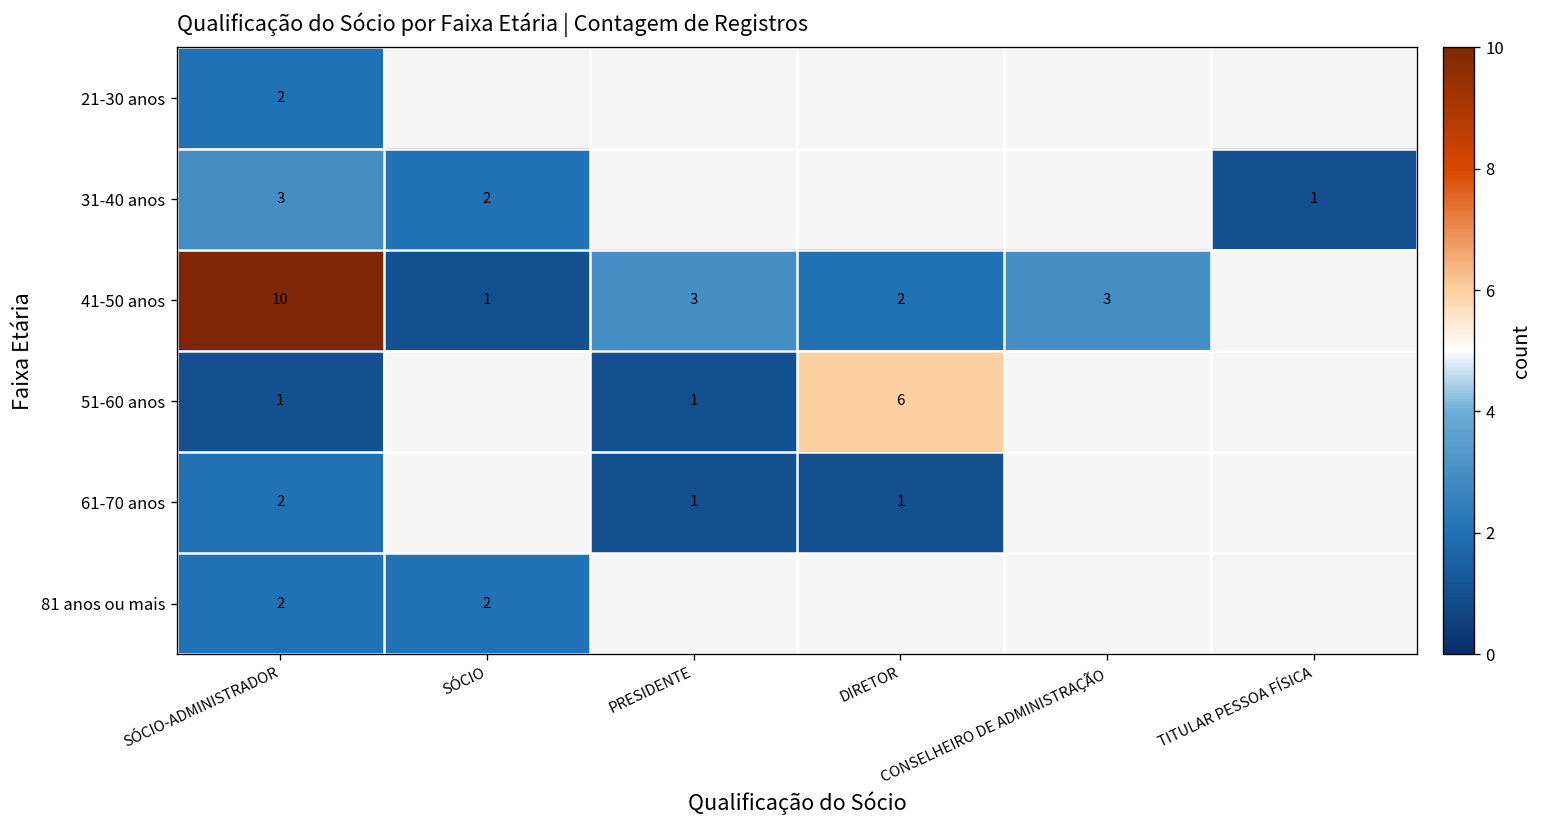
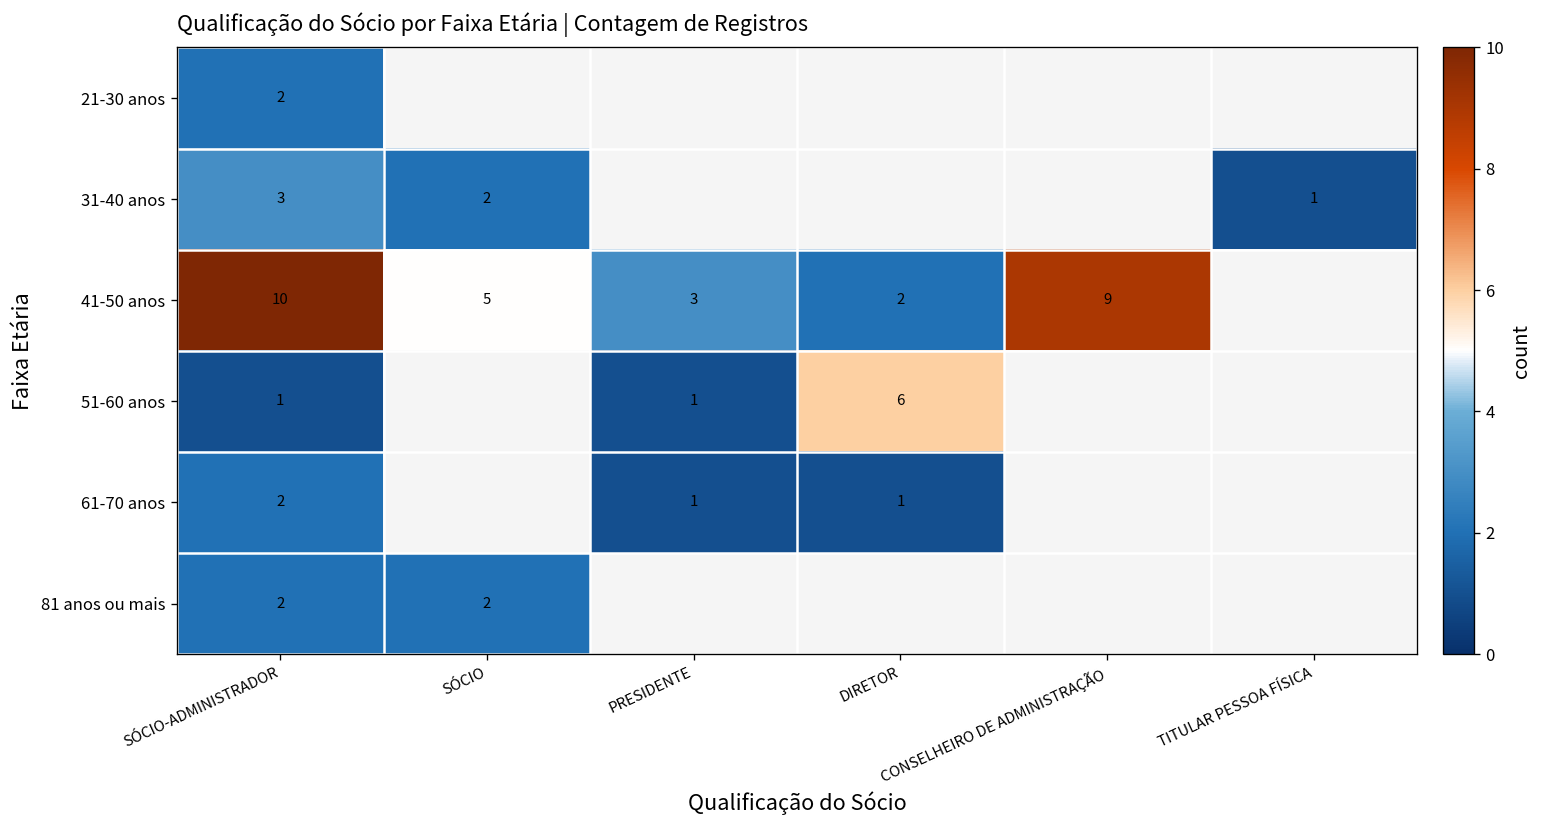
  {
    "21-30 anos": {
      "SÓCIO-ADMINISTRADOR": 2
    },
    "31-40 anos": {
      "SÓCIO-ADMINISTRADOR": 3,
      "SÓCIO": 2,
      "TITULAR PESSOA FÍSICA": 1
    },
    "41-50 anos": {
      "SÓCIO-ADMINISTRADOR": 10,
-     "SÓCIO": 1,
+     "SÓCIO": 5,
      "PRESIDENTE": 3,
      "DIRETOR": 2,
-     "CONSELHEIRO DE ADMINISTRAÇÃO": 3
+     "CONSELHEIRO DE ADMINISTRAÇÃO": 9
    },
    "51-60 anos": {
      "SÓCIO-ADMINISTRADOR": 1,
      "PRESIDENTE": 1,
      "DIRETOR": 6
    },
    "61-70 anos": {
      "SÓCIO-ADMINISTRADOR": 2,
      "PRESIDENTE": 1,
      "DIRETOR": 1
    },
    "81 anos ou mais": {
      "SÓCIO-ADMINISTRADOR": 2,
      "SÓCIO": 2
    }
  }
